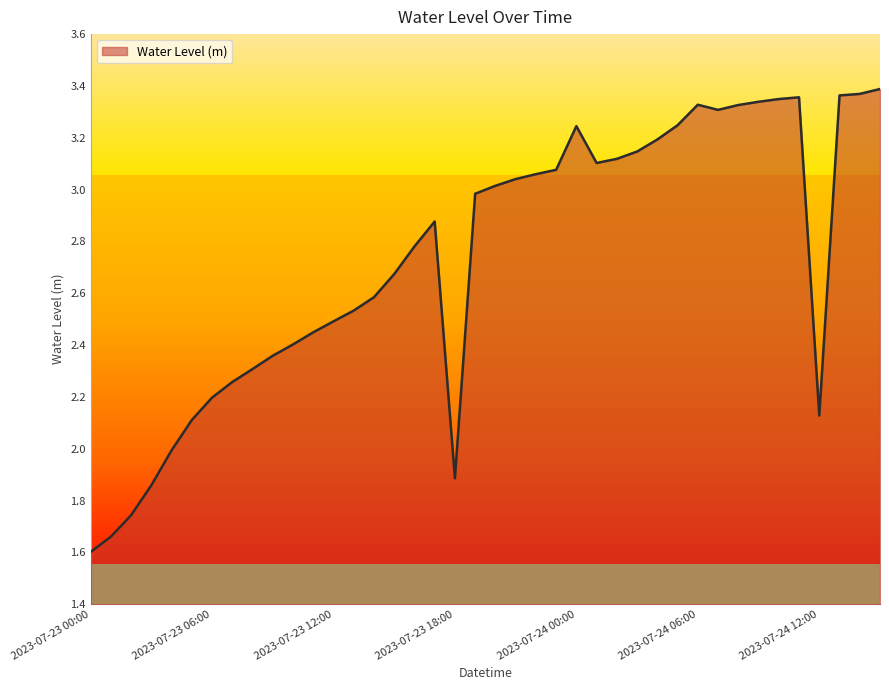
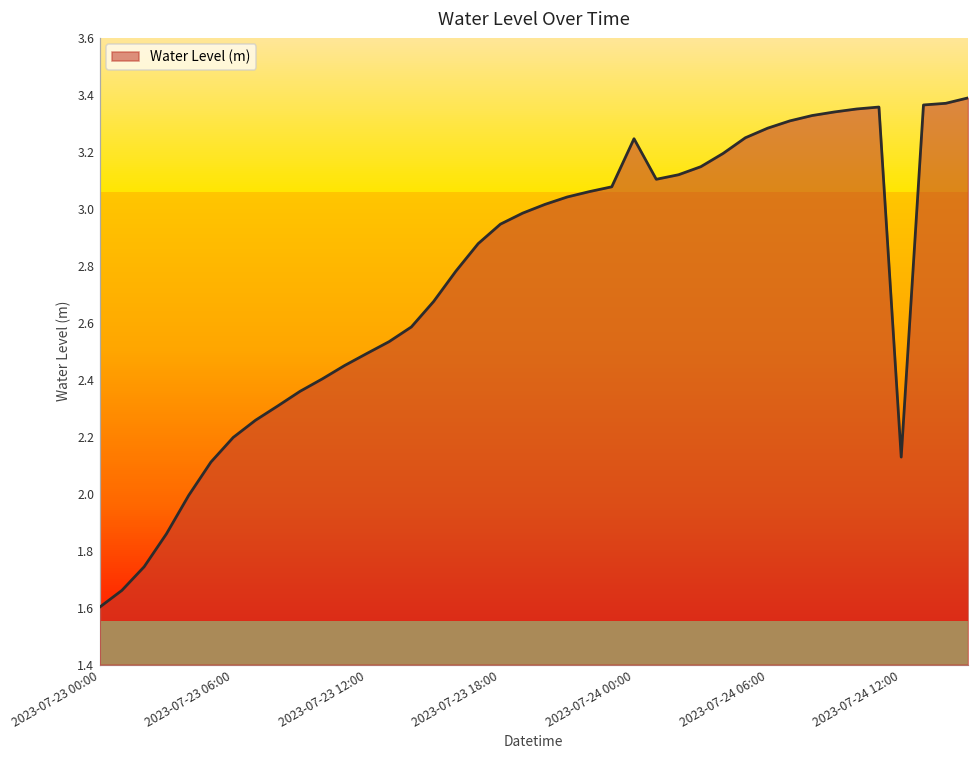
  {
    "2023-07-23 00:00": 1.60,
    "2023-07-23 06:00": 2.20,
    "2023-07-23 12:00": 2.49,
-   "2023-07-23 18:00": 1.89,
+   "2023-07-23 18:00": 2.95,
    "2023-07-24 00:00": 3.24,
-   "2023-07-24 06:00": 3.33,
+   "2023-07-24 06:00": 3.28,
    "2023-07-24 12:00": 2.13
  }
